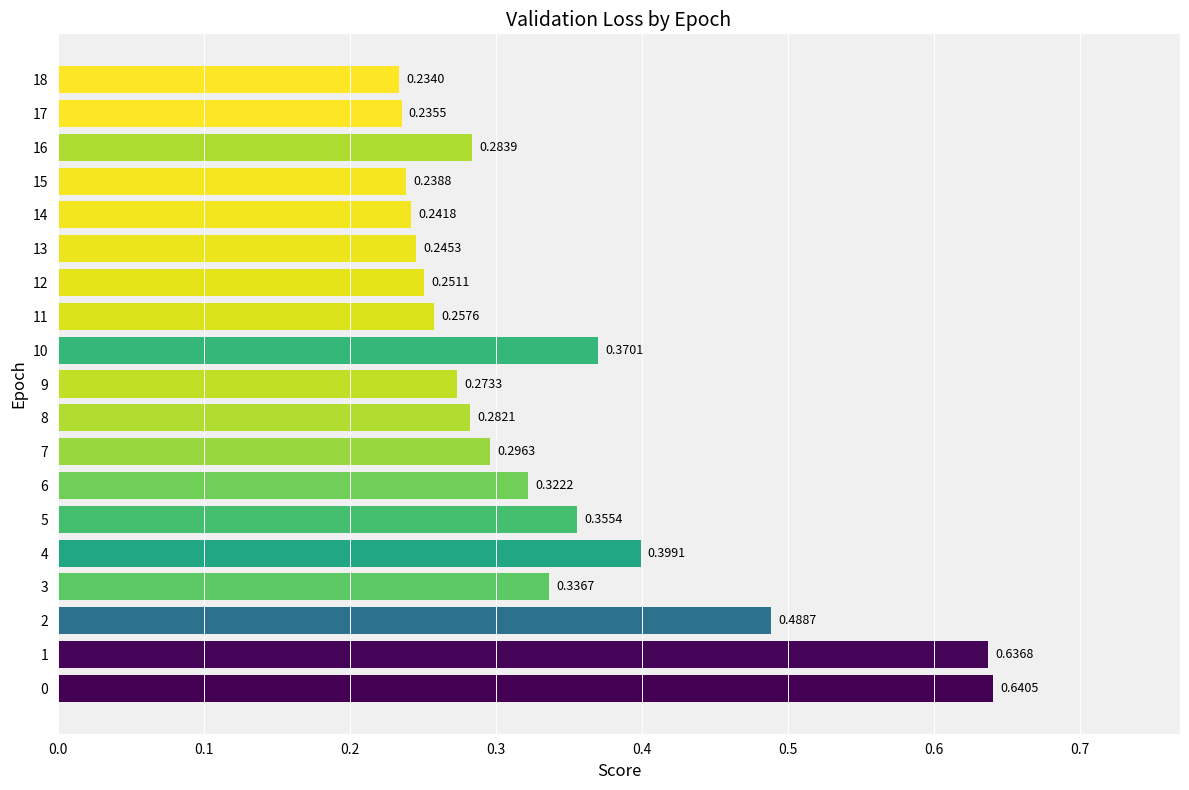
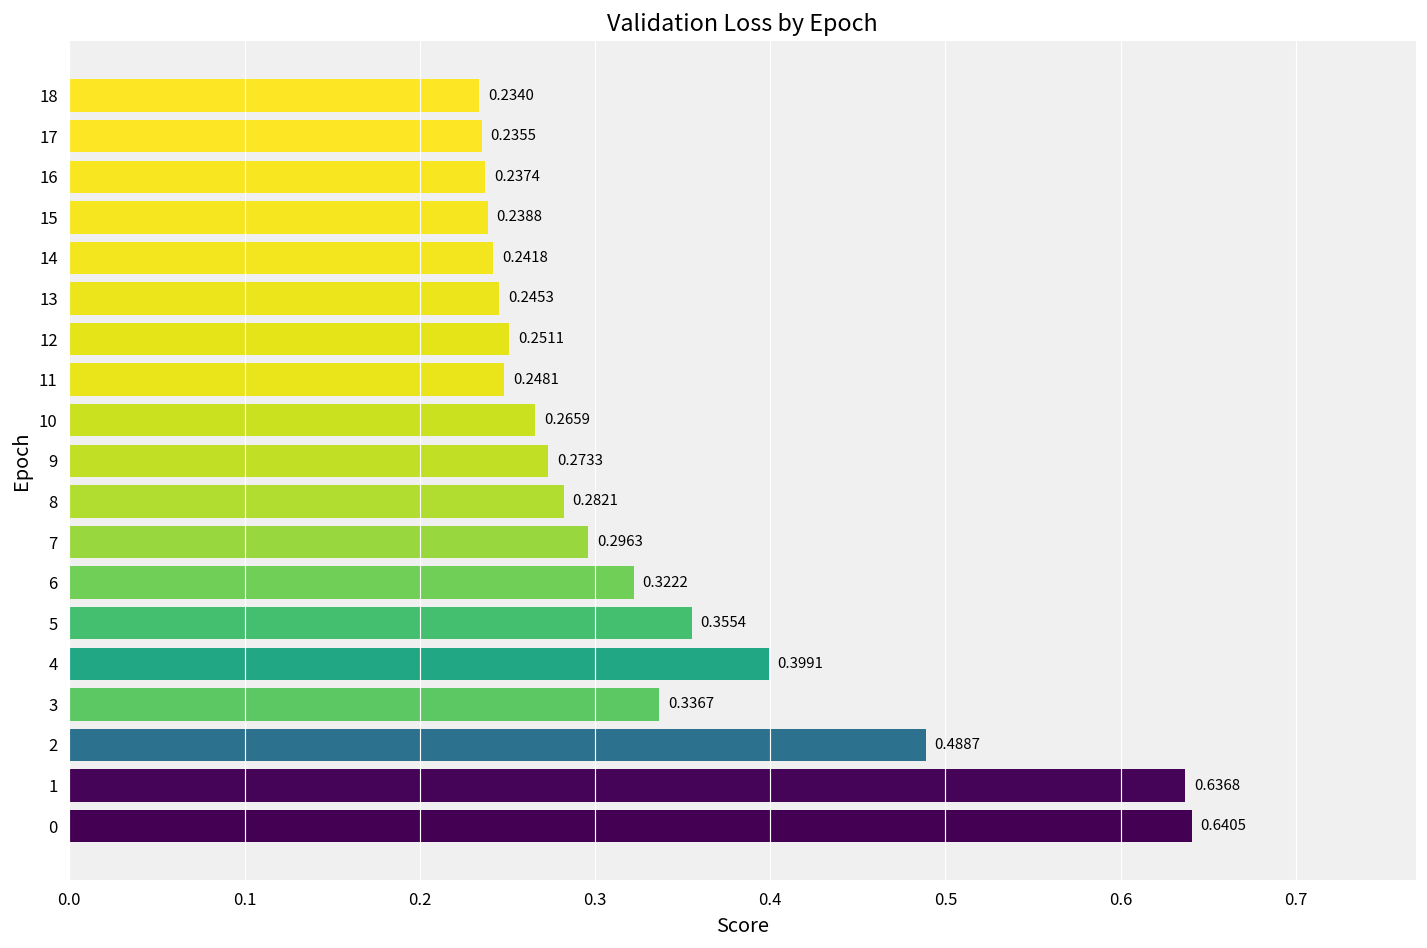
  {
    "18": 0.2340,
    "17": 0.2355,
-   "16": 0.2839,
+   "16": 0.2374,
    "15": 0.2388,
    "14": 0.2418,
    "13": 0.2453,
    "12": 0.2511,
-   "11": 0.2576,
-   "10": 0.3701,
+   "11": 0.2481,
+   "10": 0.2659,
    "9": 0.2733,
    "8": 0.2821,
    "7": 0.2963,
    "6": 0.3222,
    "5": 0.3554,
    "4": 0.3991,
    "3": 0.3367,
    "2": 0.4887,
    "1": 0.6368,
    "0": 0.6405
  }
